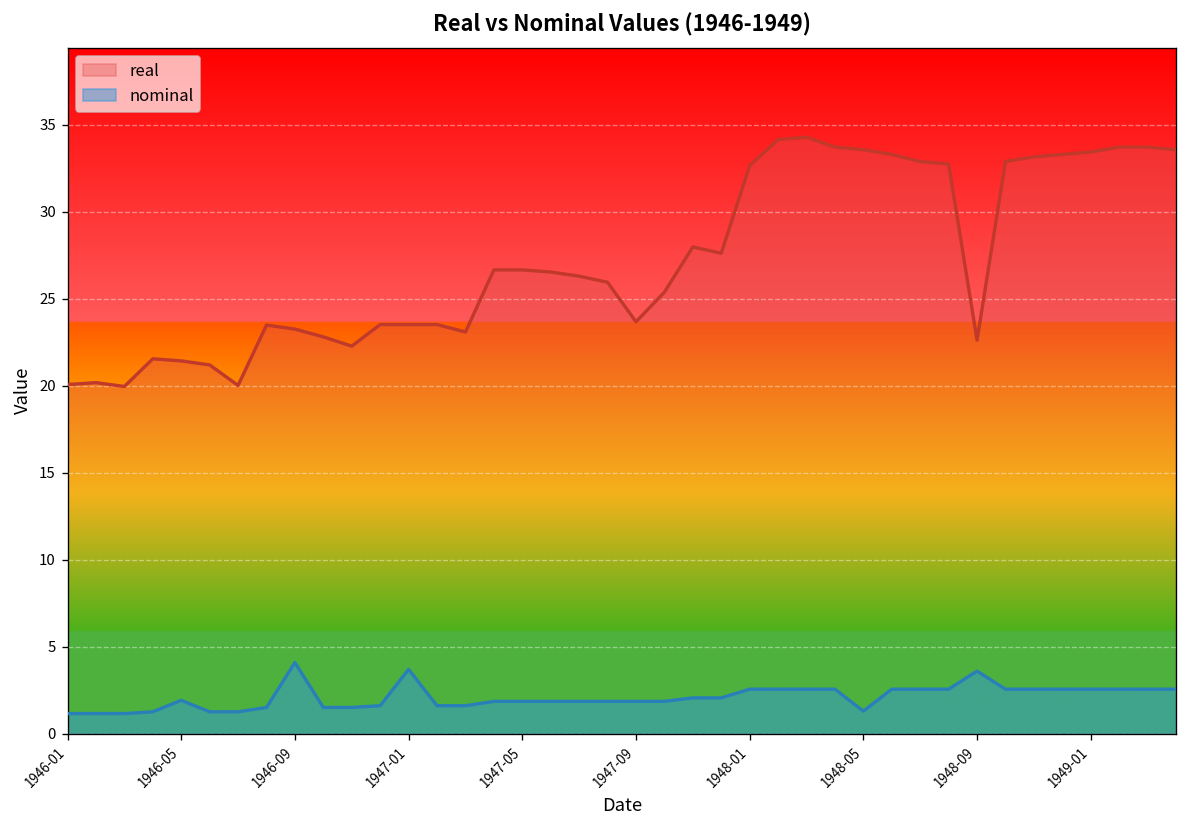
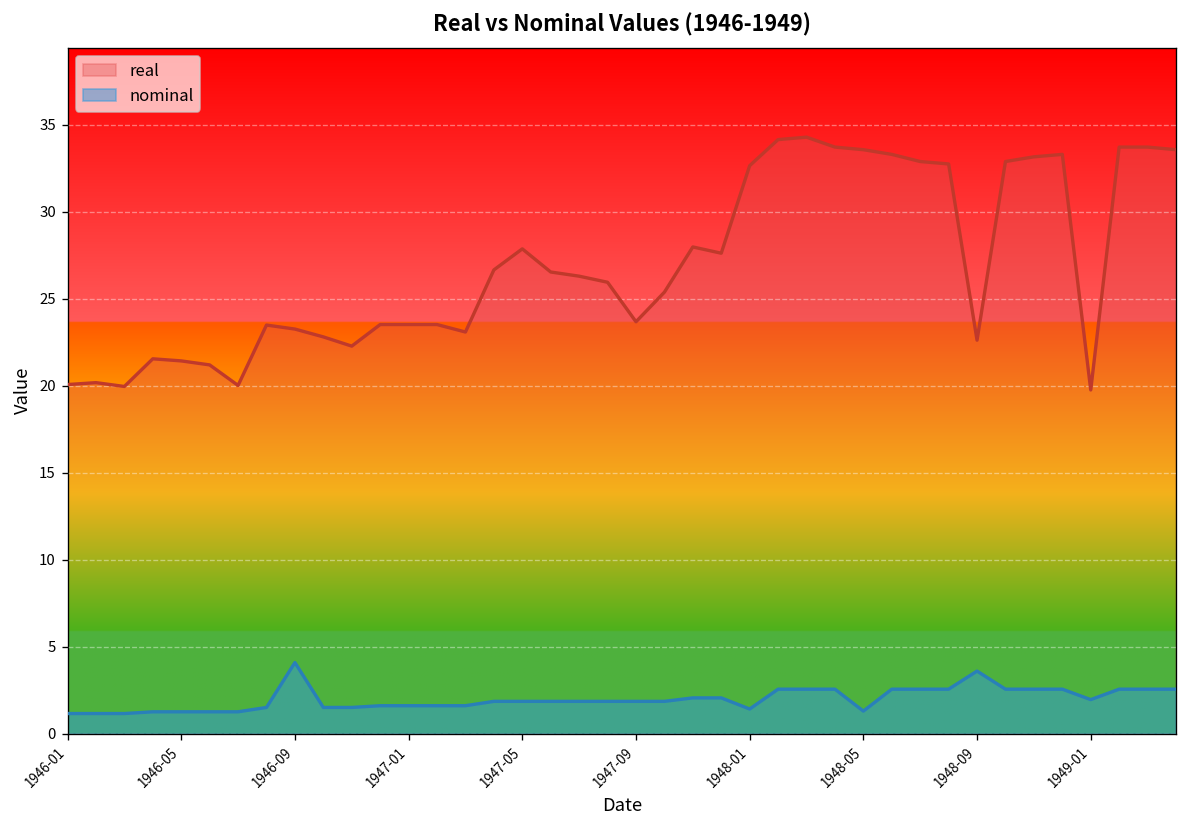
  {
    "real": {
      "1946-01": 20.1,
      "1946-05": 21.4,
      "1946-09": 23.3,
      "1947-01": 23.5,
-     "1947-05": 26.7,
+     "1947-05": 27.9,
      "1947-09": 23.7,
      "1948-01": 32.7,
      "1948-05": 33.6,
      "1948-09": 22.6,
-     "1949-01": 33.5
+     "1949-01": 19.8
    },
    "nominal": {
      "1946-01": 1.2,
-     "1946-05": 1.9,
+     "1946-05": 1.3,
      "1946-09": 4.1,
-     "1947-01": 3.7,
+     "1947-01": 1.6,
      "1947-05": 1.9,
      "1947-09": 1.9,
-     "1948-01": 2.6,
+     "1948-01": 1.4,
      "1948-05": 1.3,
      "1948-09": 3.6,
-     "1949-01": 2.6
+     "1949-01": 2.0
    }
  }
